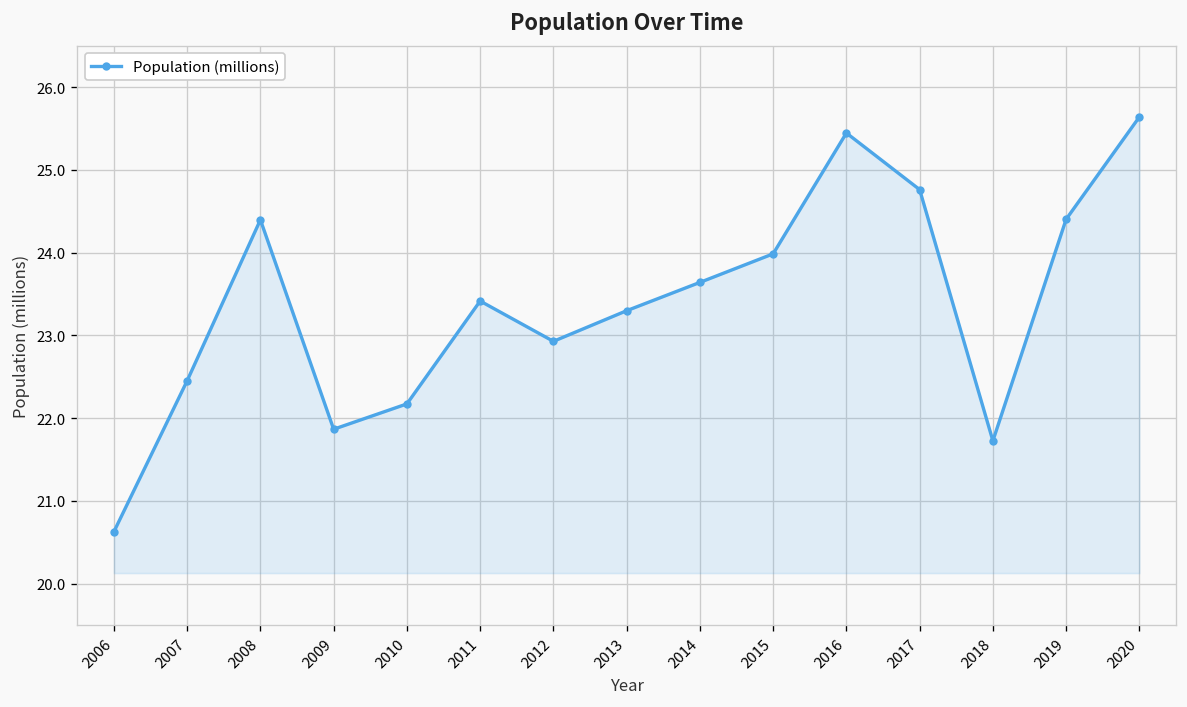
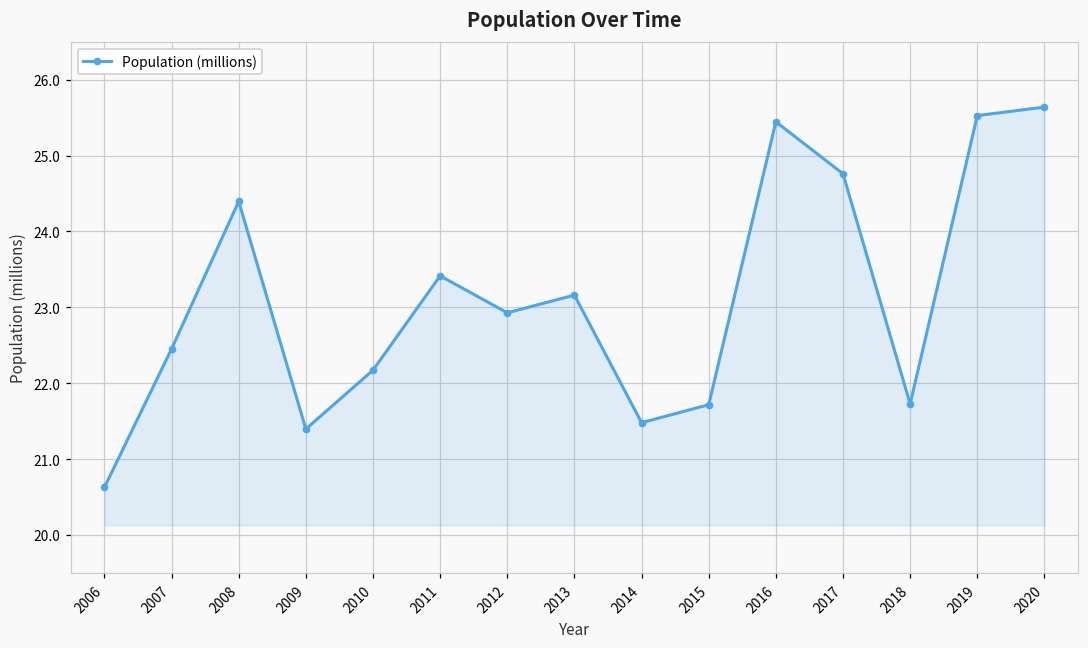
  {
    "2006": 20.6,
    "2007": 22.5,
    "2008": 24.4,
-   "2009": 21.9,
+   "2009": 21.4,
    "2010": 22.2,
    "2011": 23.4,
    "2012": 22.9,
-   "2013": 23.3,
-   "2014": 23.6,
-   "2015": 24.0,
+   "2013": 23.2,
+   "2014": 21.5,
+   "2015": 21.7,
    "2016": 25.4,
    "2017": 24.8,
    "2018": 21.7,
-   "2019": 24.4,
+   "2019": 25.5,
    "2020": 25.6
  }
